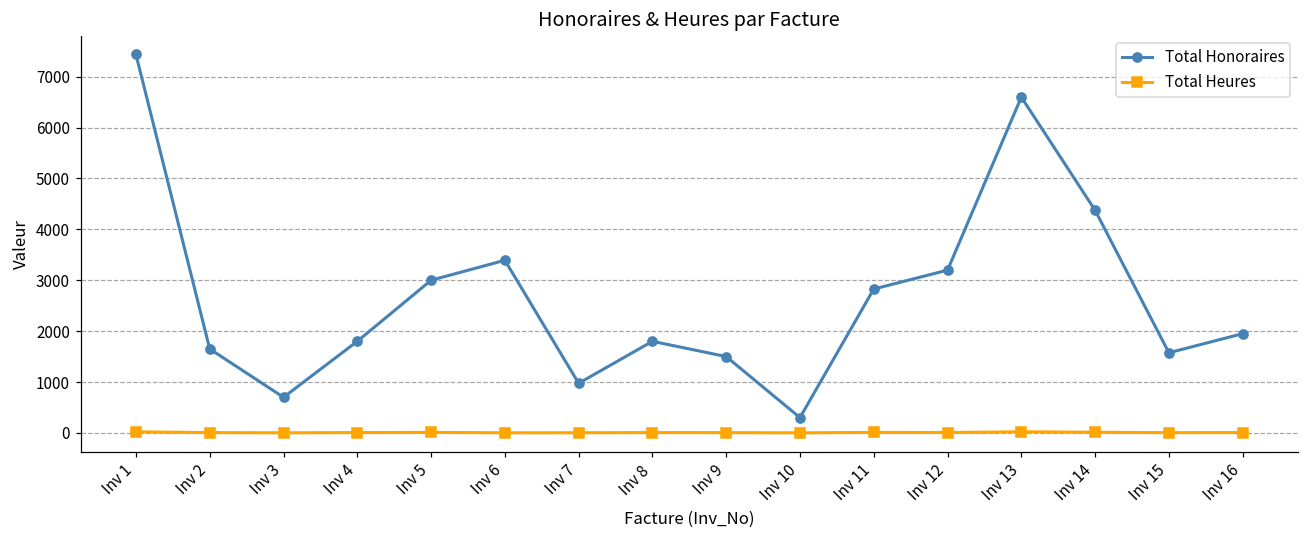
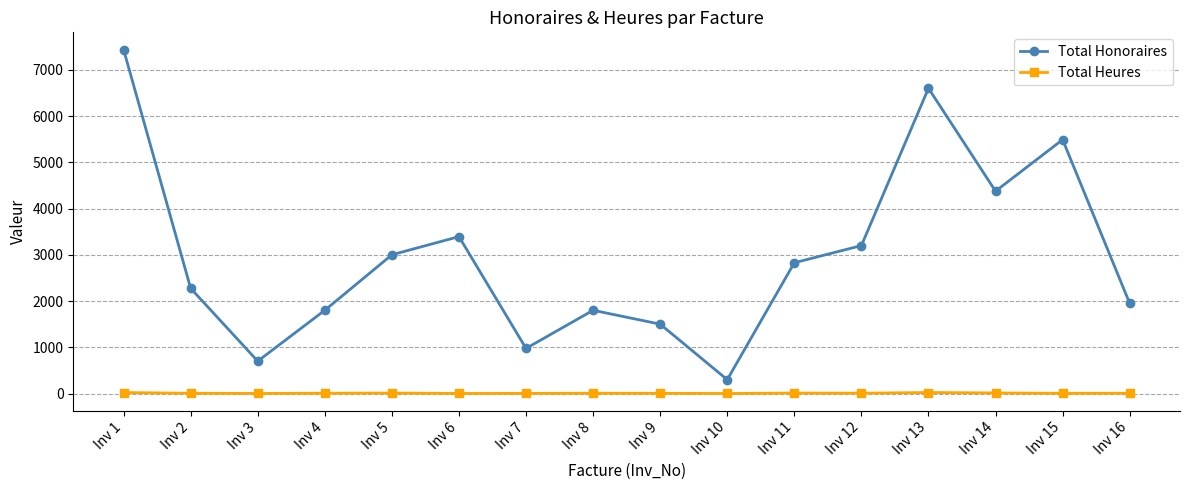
  {
    "Total Honoraires": {
      "Inv 1": 7400,
-     "Inv 2": 1700,
+     "Inv 2": 2300,
      "Inv 3": 700,
      "Inv 4": 1800,
      "Inv 5": 3000,
      "Inv 6": 3400,
      "Inv 7": 1000,
      "Inv 8": 1800,
      "Inv 9": 1500,
      "Inv 10": 300,
      "Inv 11": 2800,
      "Inv 12": 3200,
      "Inv 13": 6600,
      "Inv 14": 4400,
-     "Inv 15": 1600,
+     "Inv 15": 5500,
      "Inv 16": 2000
    },
    "Total Heures": {
      "Inv 1": 0,
      "Inv 2": 0,
      "Inv 3": 0,
      "Inv 4": 0,
      "Inv 5": 0,
      "Inv 6": 0,
      "Inv 7": 0,
      "Inv 8": 0,
      "Inv 9": 0,
      "Inv 10": 0,
      "Inv 11": 0,
      "Inv 12": 0,
      "Inv 13": 0,
      "Inv 14": 0,
      "Inv 15": 0,
      "Inv 16": 0
    }
  }
